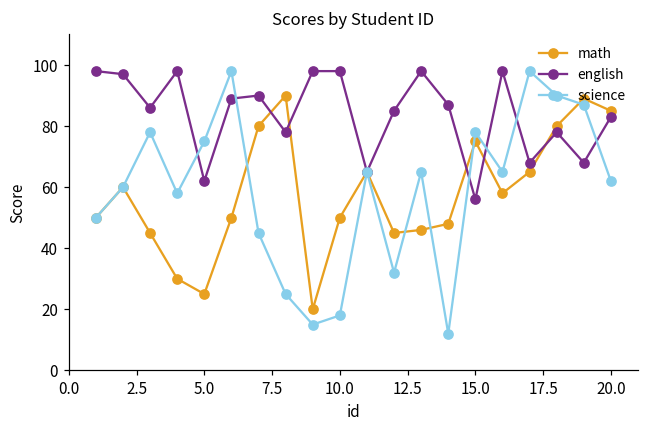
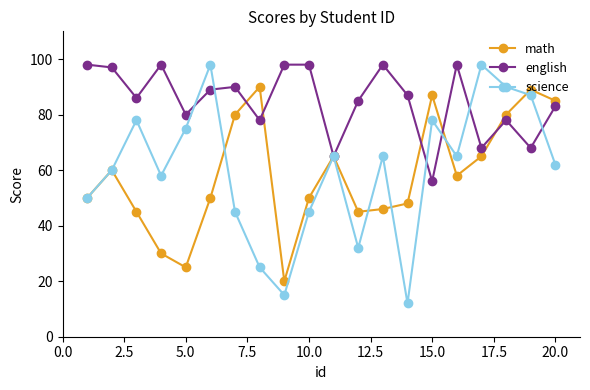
  {
    "math": {
      "5.0": 25,
      "10.0": 50,
-     "15.0": 75,
+     "15.0": 87,
      "20.0": 85
    },
    "english": {
-     "5.0": 62,
+     "5.0": 80,
      "10.0": 98,
      "15.0": 56,
      "20.0": 83
    },
    "science": {
      "5.0": 75,
-     "10.0": 18,
+     "10.0": 45,
      "15.0": 78,
      "20.0": 62
    }
  }
